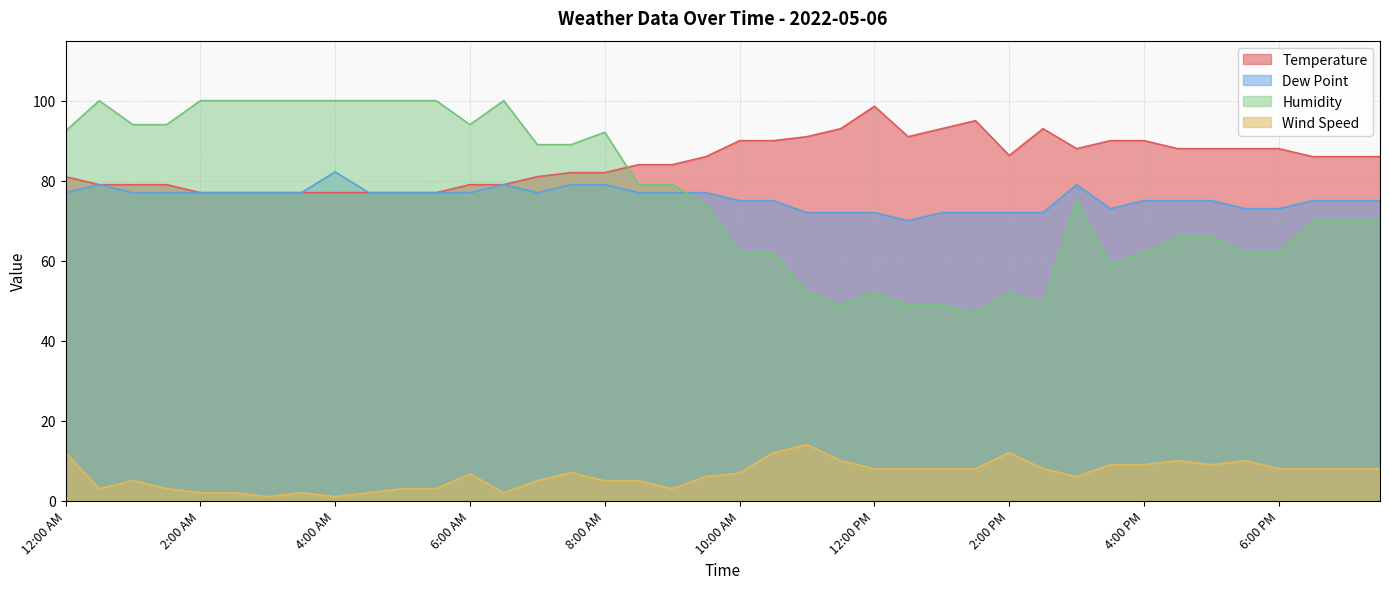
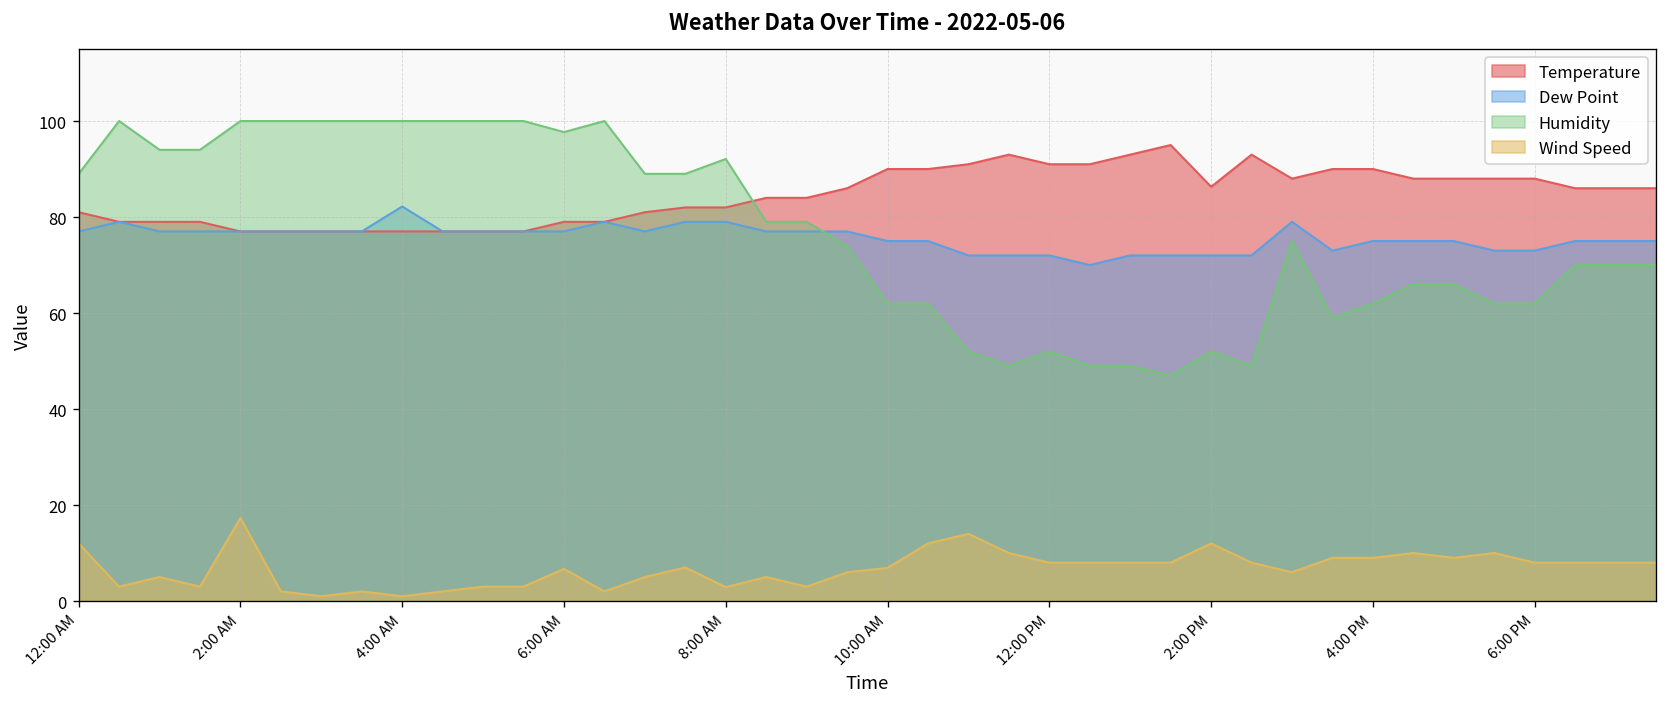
  {
    "Temperature": {
      "12:00 AM": 81,
      "4:00 AM": 77,
      "6:00 AM": 79,
      "8:00 AM": 82,
      "10:00 AM": 90,
-     "12:00 PM": 99,
+     "12:00 PM": 91,
      "2:00 PM": 86,
      "4:00 PM": 90,
      "6:00 PM": 88
    },
    "Dew Point": {
      "12:00 AM": 77,
      "4:00 AM": 82,
      "6:00 AM": 77,
      "8:00 AM": 79,
      "10:00 AM": 75,
      "12:00 PM": 72,
      "2:00 PM": 72,
      "4:00 PM": 75,
      "6:00 PM": 73
    },
    "Humidity": {
-     "12:00 AM": 92,
+     "12:00 AM": 89,
      "2:00 AM": 100,
      "4:00 AM": 100,
-     "6:00 AM": 94,
+     "6:00 AM": 98,
      "8:00 AM": 92,
      "10:00 AM": 62,
      "12:00 PM": 52,
      "2:00 PM": 52,
      "4:00 PM": 62,
      "6:00 PM": 62
    },
    "Wind Speed": {
      "12:00 AM": 12,
-     "2:00 AM": 2,
+     "2:00 AM": 17,
      "4:00 AM": 1,
      "6:00 AM": 7,
-     "8:00 AM": 5,
+     "8:00 AM": 3,
      "10:00 AM": 7,
      "12:00 PM": 8,
      "2:00 PM": 12,
      "4:00 PM": 9,
      "6:00 PM": 8
    }
  }
